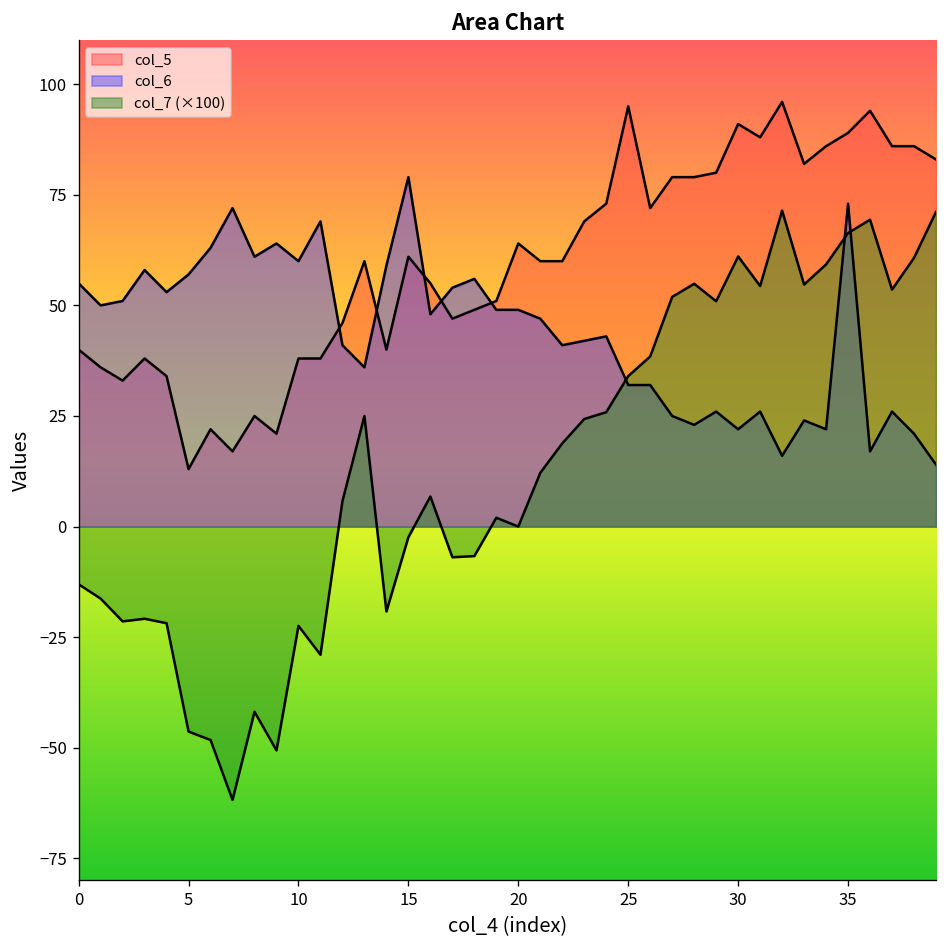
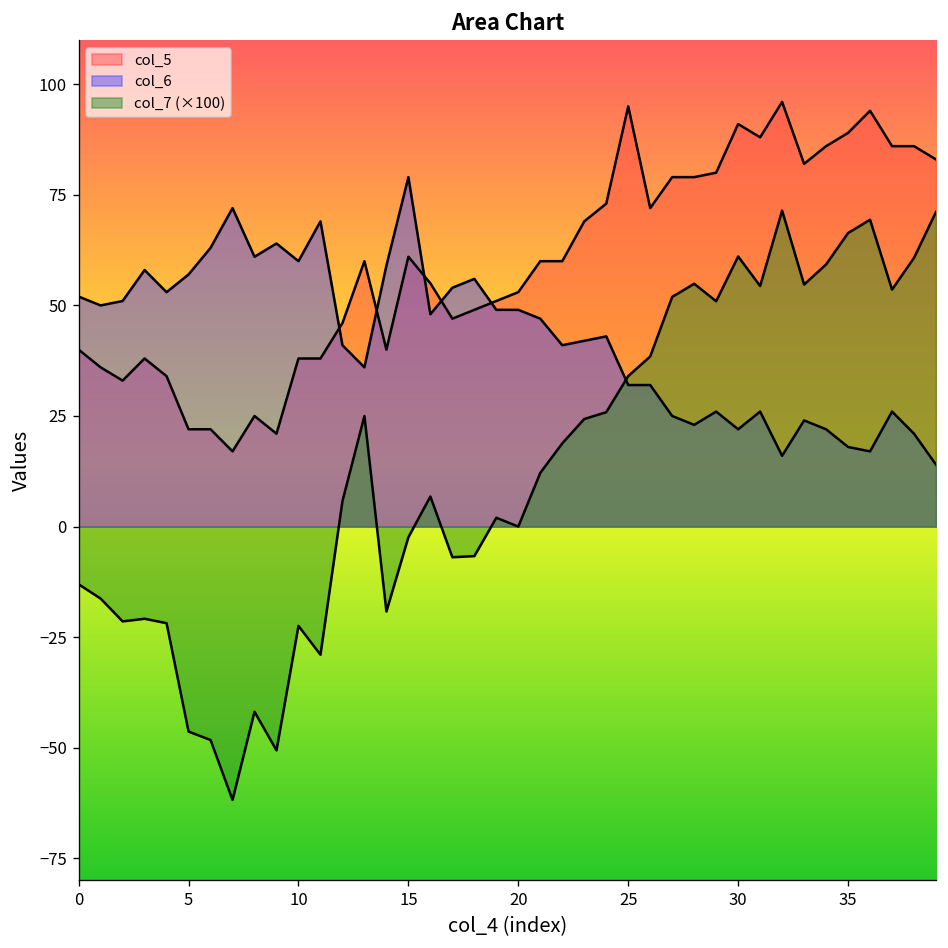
  {
    "col_5": {
      "0": 40,
-     "5": 13,
+     "5": 22,
      "10": 38,
      "15": 61,
-     "20": 64,
+     "20": 53,
      "25": 95,
      "30": 91,
      "35": 89
    },
    "col_6": {
-     "0": 55,
+     "0": 52,
      "5": 57,
      "10": 60,
      "15": 79,
      "20": 49,
      "25": 32,
      "30": 22,
-     "35": 73
+     "35": 18
    }
  }
